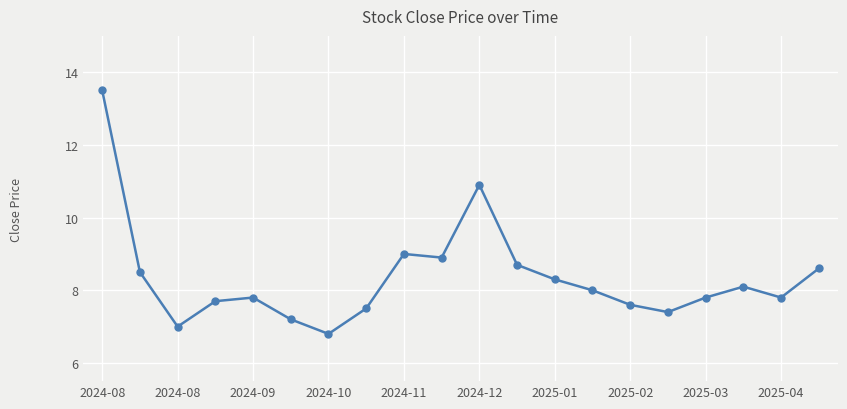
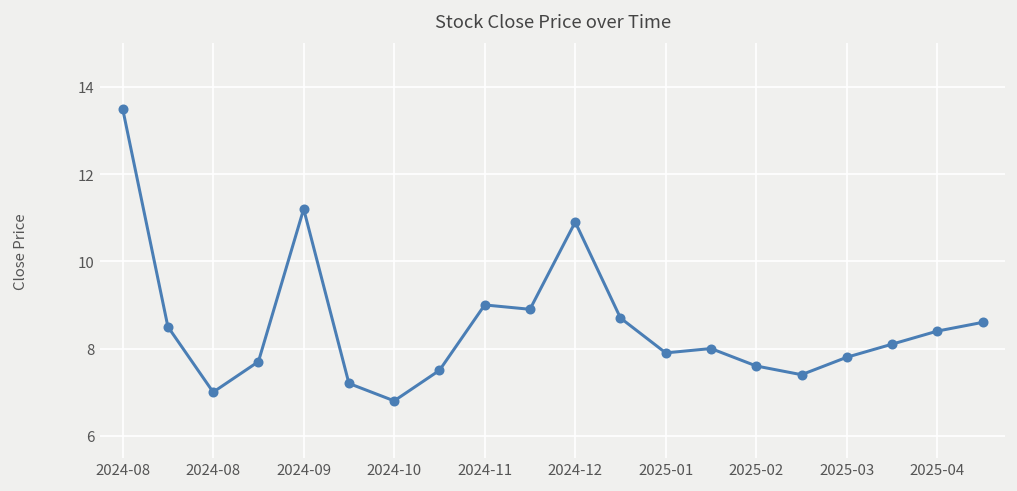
  {
-   "2024-09": 7.8,
+   "2024-09": 11.2,
    "2024-10": 6.8,
    "2024-11": 9.0,
    "2024-12": 10.9,
-   "2025-01": 8.3,
+   "2025-01": 7.9,
    "2025-02": 7.6,
    "2025-03": 7.8,
-   "2025-04": 7.8
+   "2025-04": 8.4
  }
